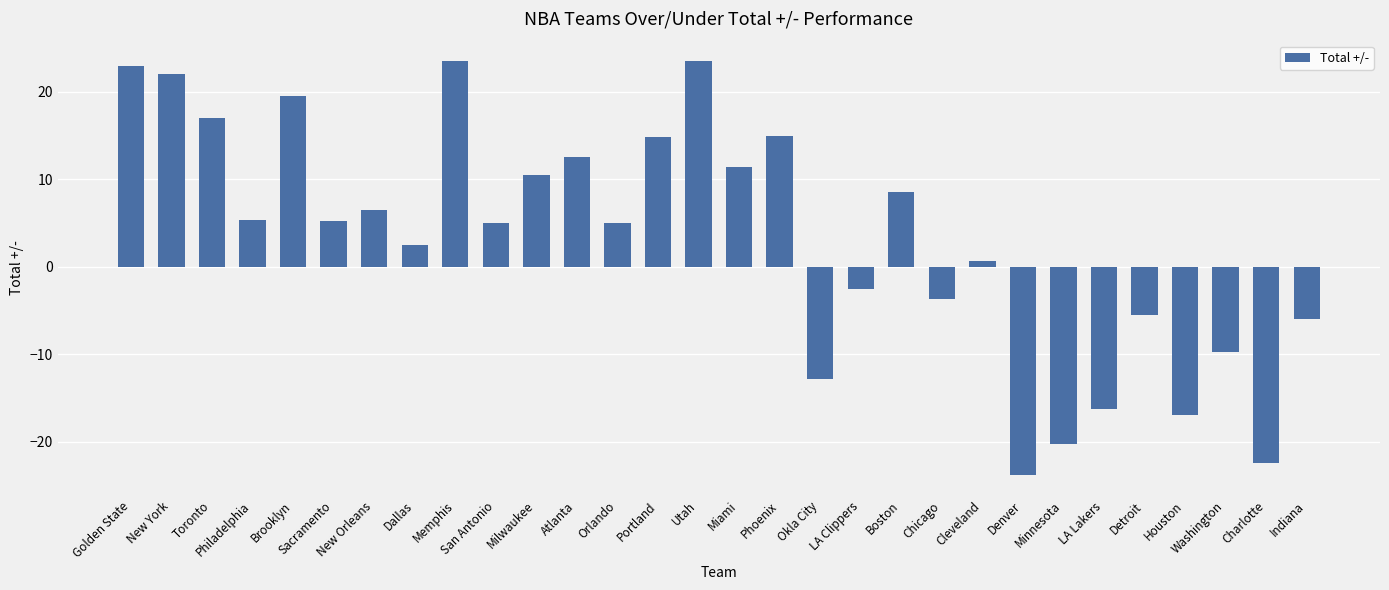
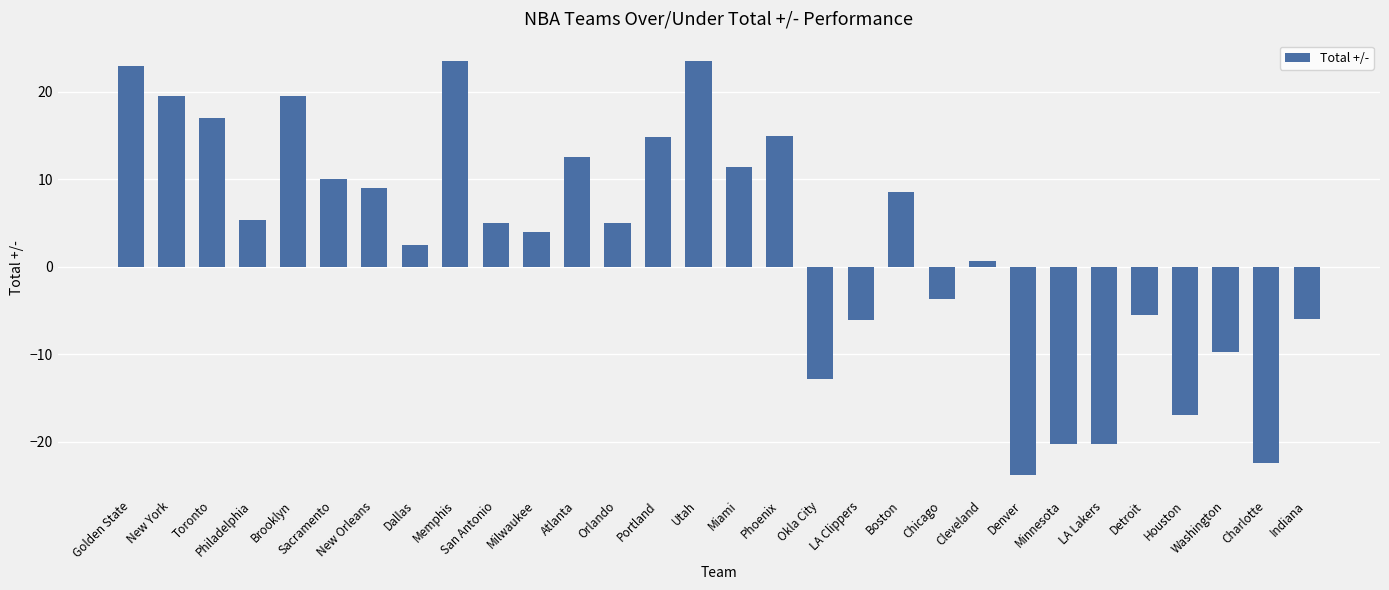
  {
    "Golden State": 23,
-   "New York": 22,
+   "New York": 20,
    "Toronto": 17,
    "Philadelphia": 5,
    "Brooklyn": 20,
-   "Sacramento": 5,
-   "New Orleans": 7,
+   "Sacramento": 10,
+   "New Orleans": 9,
    "Dallas": 3,
    "Memphis": 24,
    "San Antonio": 5,
-   "Milwaukee": 11,
+   "Milwaukee": 4,
    "Atlanta": 13,
    "Orlando": 5,
    "Portland": 15,
    "Utah": 24,
    "Miami": 11,
    "Phoenix": 15,
    "Okla City": -13,
-   "LA Clippers": -3,
+   "LA Clippers": -6,
    "Boston": 9,
    "Chicago": -4,
    "Cleveland": 1,
    "Denver": -24,
    "Minnesota": -20,
-   "LA Lakers": -16,
+   "LA Lakers": -20,
    "Detroit": -6,
    "Houston": -17,
    "Washington": -10,
    "Charlotte": -23,
    "Indiana": -6
  }
